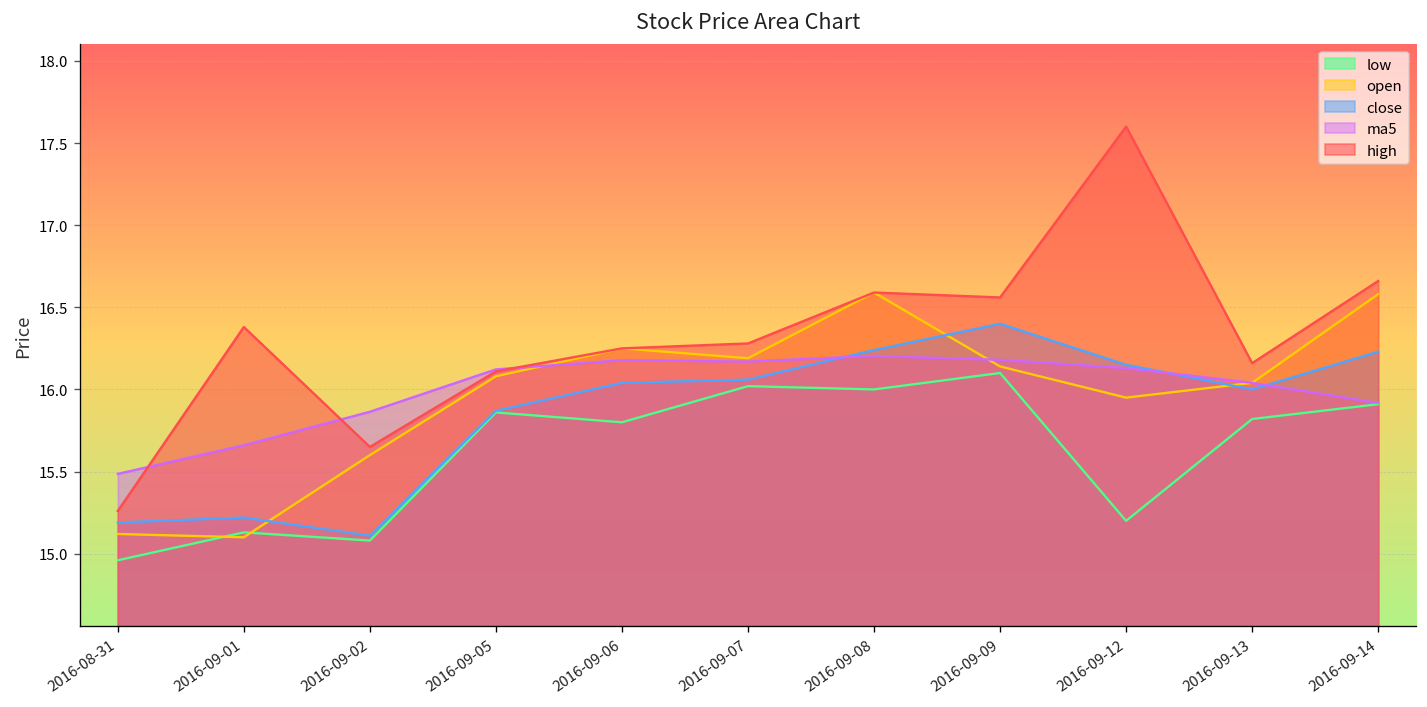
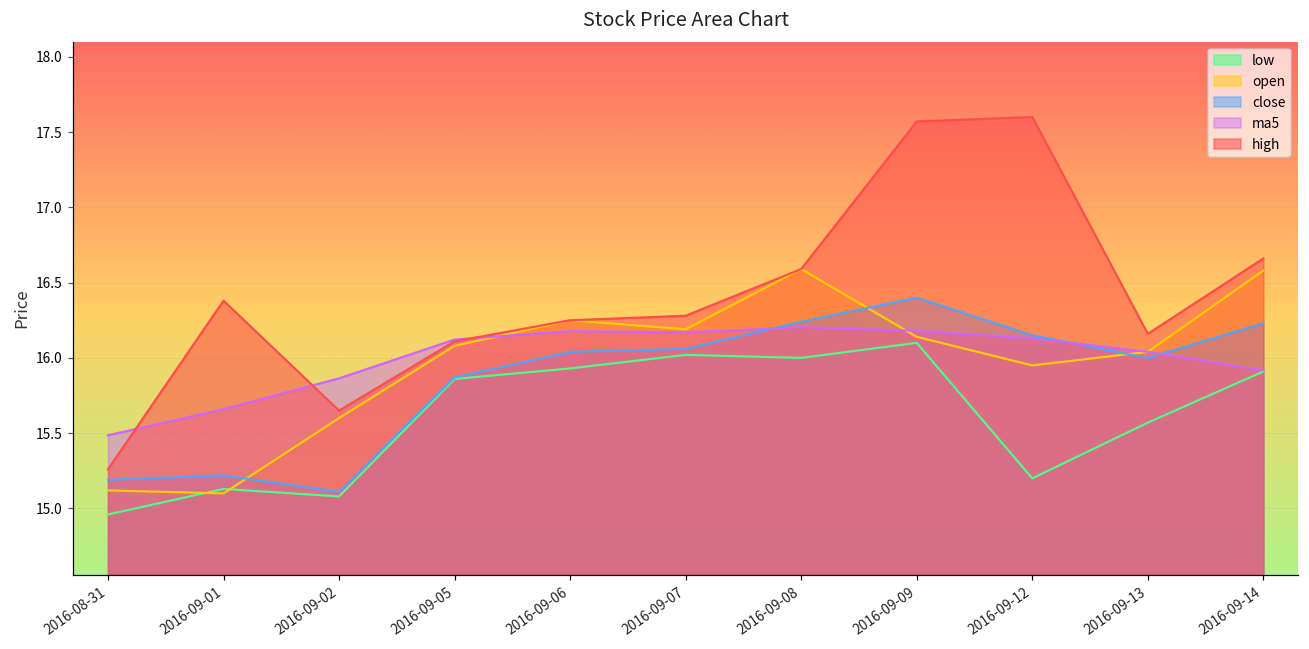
  {
    "low": {
      "2016-08-31": 14.96,
      "2016-09-01": 15.13,
      "2016-09-02": 15.08,
-     "2016-09-06": 15.80,
+     "2016-09-06": 15.93,
      "2016-09-07": 16.02,
      "2016-09-08": 16.00,
      "2016-09-09": 16.10,
      "2016-09-12": 15.20,
-     "2016-09-13": 15.82
+     "2016-09-13": 15.57
    },
    "open": {
      "2016-08-31": 15.12,
      "2016-09-01": 15.10,
      "2016-09-02": 15.60,
      "2016-09-05": 16.08,
      "2016-09-07": 16.19,
      "2016-09-09": 16.14,
      "2016-09-12": 15.95,
      "2016-09-14": 16.58
    },
    "close": {
      "2016-08-31": 15.19,
      "2016-09-01": 15.22,
      "2016-09-02": 15.11,
      "2016-09-06": 16.04,
      "2016-09-07": 16.06,
      "2016-09-08": 16.24,
      "2016-09-09": 16.40,
      "2016-09-12": 16.15,
      "2016-09-13": 16.00,
      "2016-09-14": 16.23
    },
    "ma5": {
      "2016-08-31": 15.49,
      "2016-09-01": 15.66,
      "2016-09-02": 15.86,
      "2016-09-06": 16.18,
      "2016-09-07": 16.17,
      "2016-09-08": 16.20,
      "2016-09-09": 16.18,
      "2016-09-12": 16.13
    },
    "high": {
      "2016-08-31": 15.26,
      "2016-09-01": 16.38,
      "2016-09-02": 15.65,
      "2016-09-07": 16.28,
-     "2016-09-09": 16.56,
+     "2016-09-09": 17.57,
      "2016-09-12": 17.60,
      "2016-09-13": 16.16,
      "2016-09-14": 16.66
    }
  }
